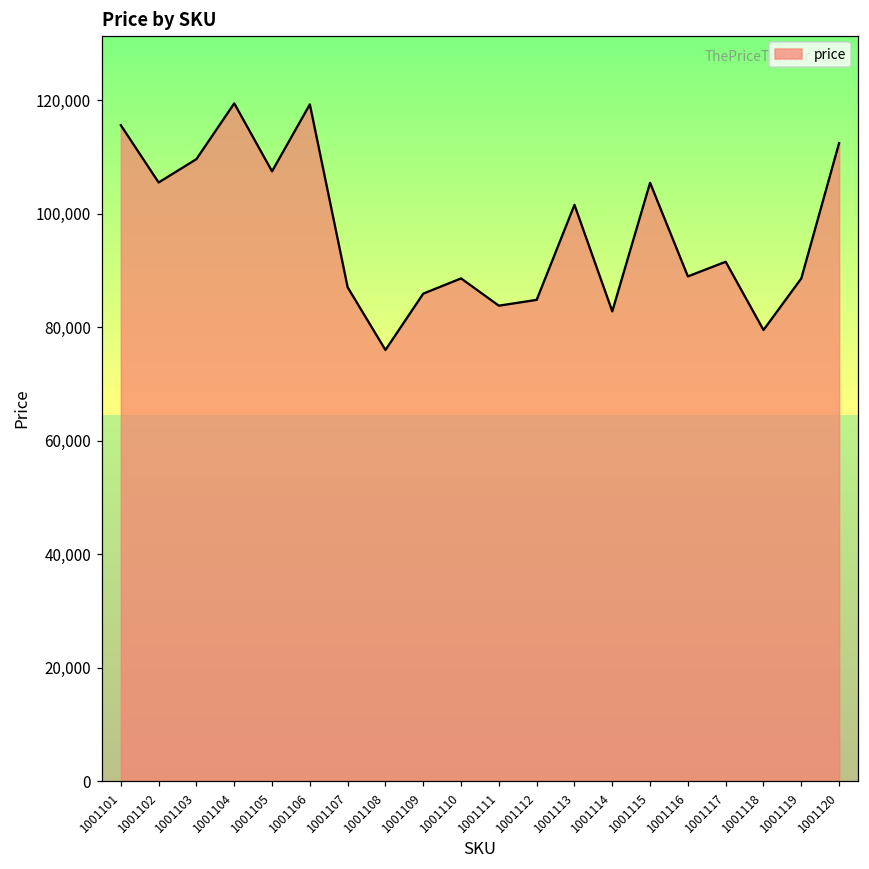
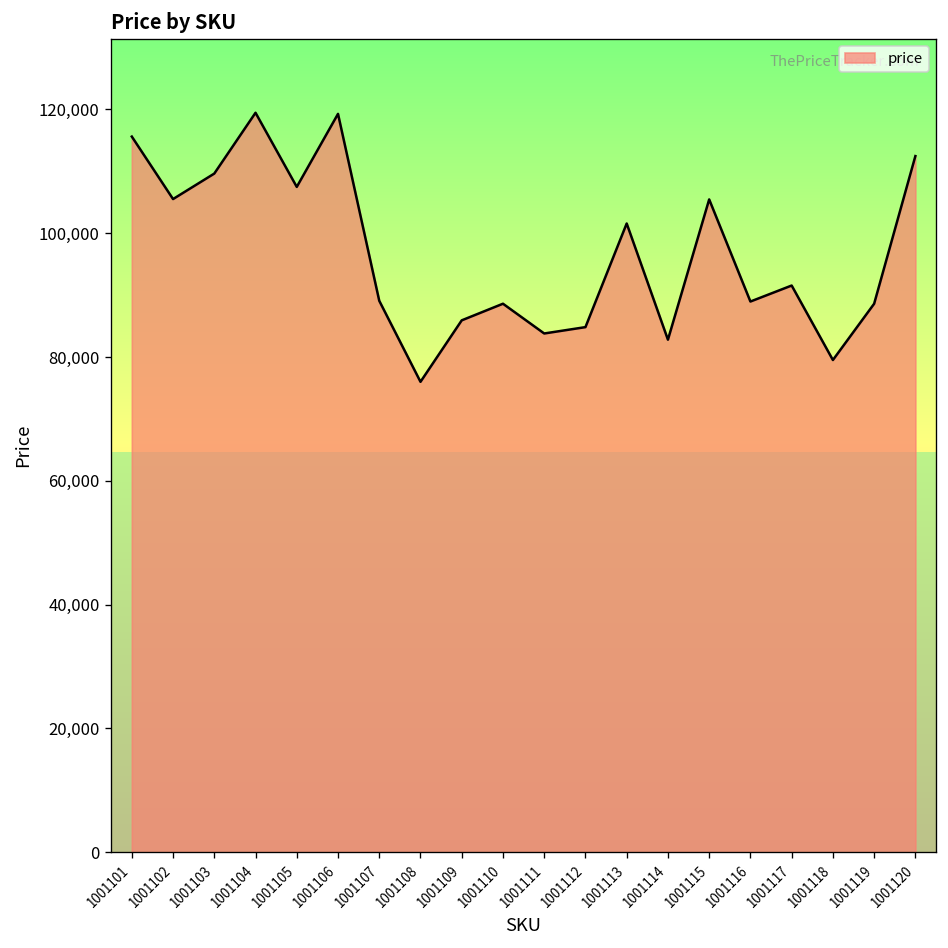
  {
    "1001101": "116,000",
    "1001102": "106,000",
    "1001103": "110,000",
    "1001104": "119,000",
    "1001105": "107,000",
    "1001106": "119,000",
-   "1001107": "87,000",
+   "1001107": "89,000",
    "1001108": "76,000",
    "1001109": "86,000",
    "1001110": "89,000",
    "1001111": "84,000",
    "1001112": "85,000",
    "1001113": "102,000",
    "1001114": "83,000",
    "1001115": "105,000",
    "1001116": "89,000",
    "1001117": "92,000",
    "1001118": "80,000",
    "1001119": "89,000",
    "1001120": "112,000"
  }
